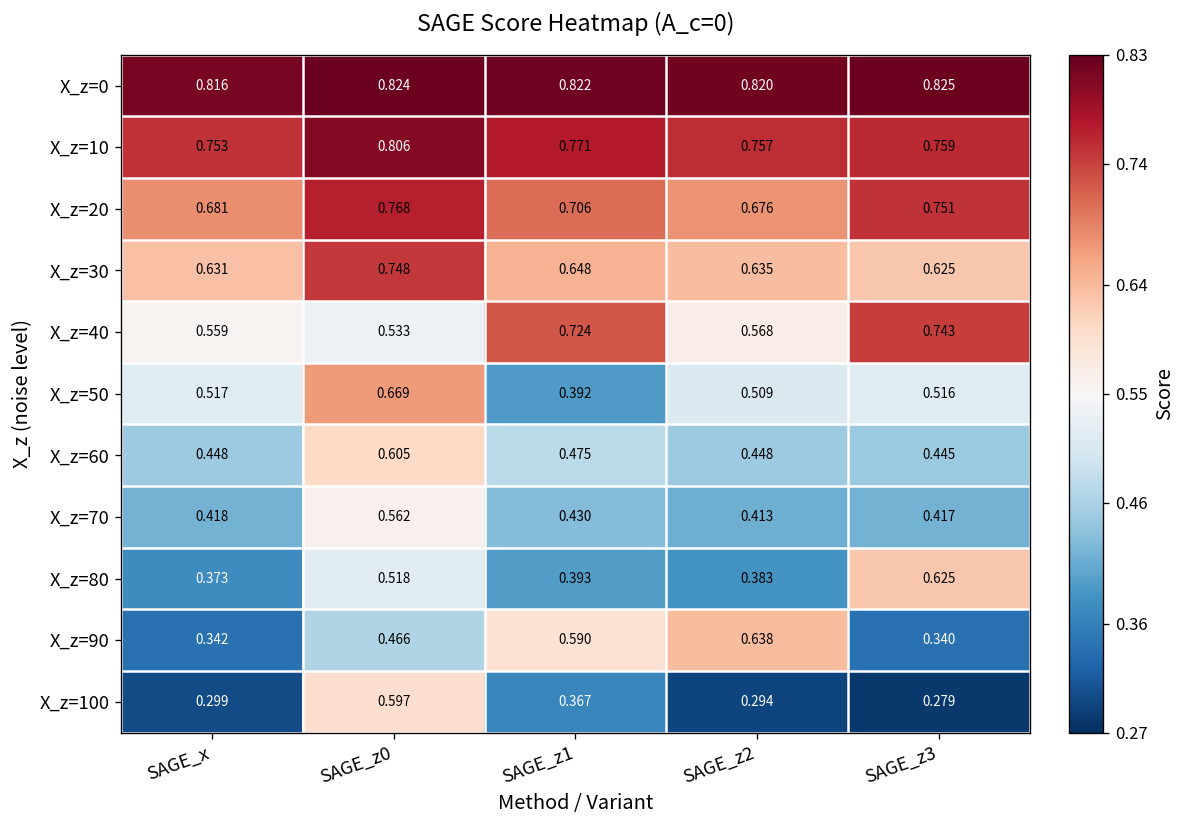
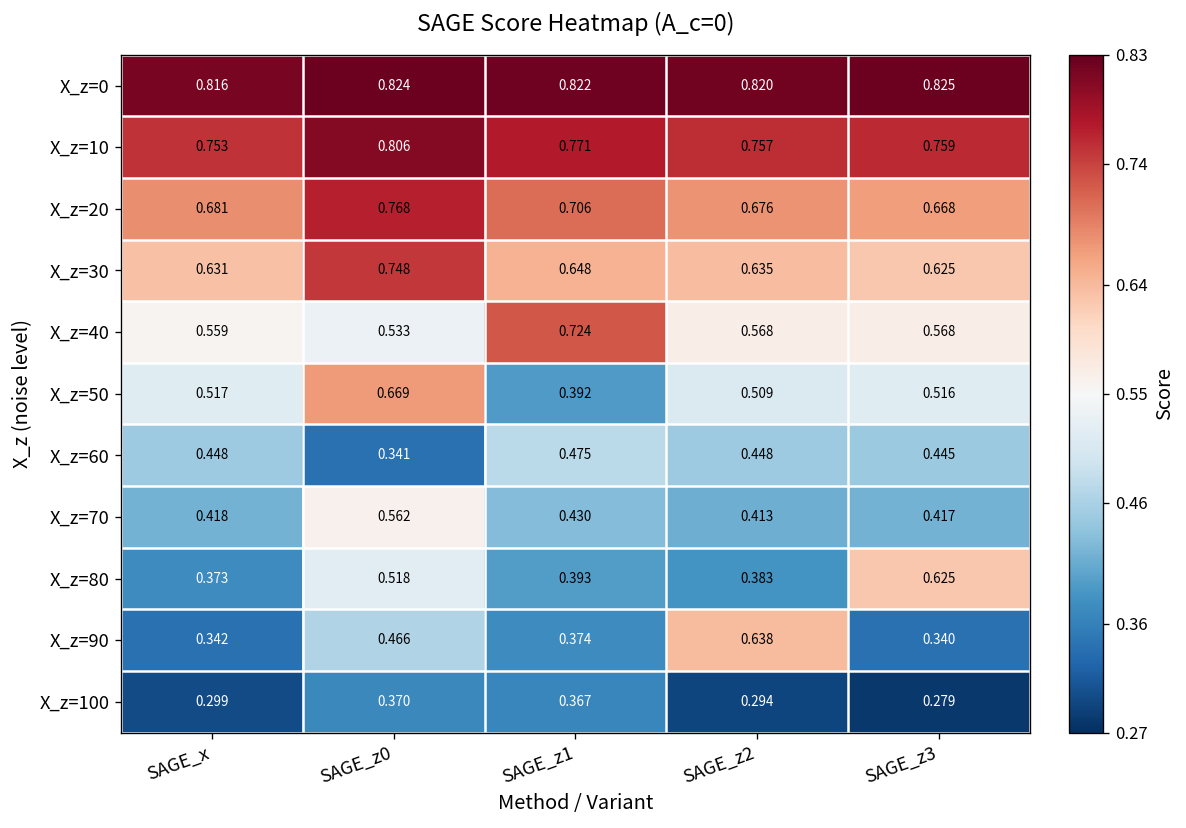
  {
    "X_z=0": {
      "SAGE_x": 0.816,
      "SAGE_z0": 0.824,
      "SAGE_z1": 0.822,
      "SAGE_z2": 0.820,
      "SAGE_z3": 0.825
    },
    "X_z=10": {
      "SAGE_x": 0.753,
      "SAGE_z0": 0.806,
      "SAGE_z1": 0.771,
      "SAGE_z2": 0.757,
      "SAGE_z3": 0.759
    },
    "X_z=20": {
      "SAGE_x": 0.681,
      "SAGE_z0": 0.768,
      "SAGE_z1": 0.706,
      "SAGE_z2": 0.676,
-     "SAGE_z3": 0.751
+     "SAGE_z3": 0.668
    },
    "X_z=30": {
      "SAGE_x": 0.631,
      "SAGE_z0": 0.748,
      "SAGE_z1": 0.648,
      "SAGE_z2": 0.635,
      "SAGE_z3": 0.625
    },
    "X_z=40": {
      "SAGE_x": 0.559,
      "SAGE_z0": 0.533,
      "SAGE_z1": 0.724,
      "SAGE_z2": 0.568,
-     "SAGE_z3": 0.743
+     "SAGE_z3": 0.568
    },
    "X_z=50": {
      "SAGE_x": 0.517,
      "SAGE_z0": 0.669,
      "SAGE_z1": 0.392,
      "SAGE_z2": 0.509,
      "SAGE_z3": 0.516
    },
    "X_z=60": {
      "SAGE_x": 0.448,
-     "SAGE_z0": 0.605,
+     "SAGE_z0": 0.341,
      "SAGE_z1": 0.475,
      "SAGE_z2": 0.448,
      "SAGE_z3": 0.445
    },
    "X_z=70": {
      "SAGE_x": 0.418,
      "SAGE_z0": 0.562,
      "SAGE_z1": 0.430,
      "SAGE_z2": 0.413,
      "SAGE_z3": 0.417
    },
    "X_z=80": {
      "SAGE_x": 0.373,
      "SAGE_z0": 0.518,
      "SAGE_z1": 0.393,
      "SAGE_z2": 0.383,
      "SAGE_z3": 0.625
    },
    "X_z=90": {
      "SAGE_x": 0.342,
      "SAGE_z0": 0.466,
-     "SAGE_z1": 0.590,
+     "SAGE_z1": 0.374,
      "SAGE_z2": 0.638,
      "SAGE_z3": 0.340
    },
    "X_z=100": {
      "SAGE_x": 0.299,
-     "SAGE_z0": 0.597,
+     "SAGE_z0": 0.370,
      "SAGE_z1": 0.367,
      "SAGE_z2": 0.294,
      "SAGE_z3": 0.279
    }
  }
